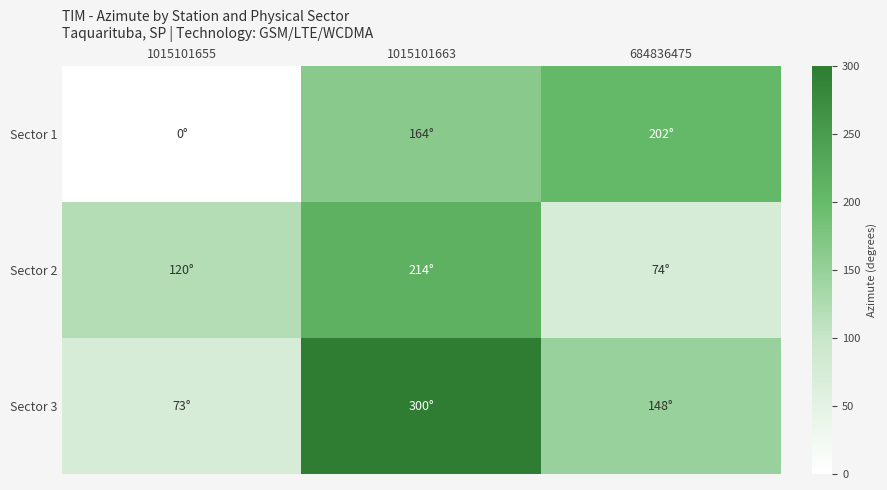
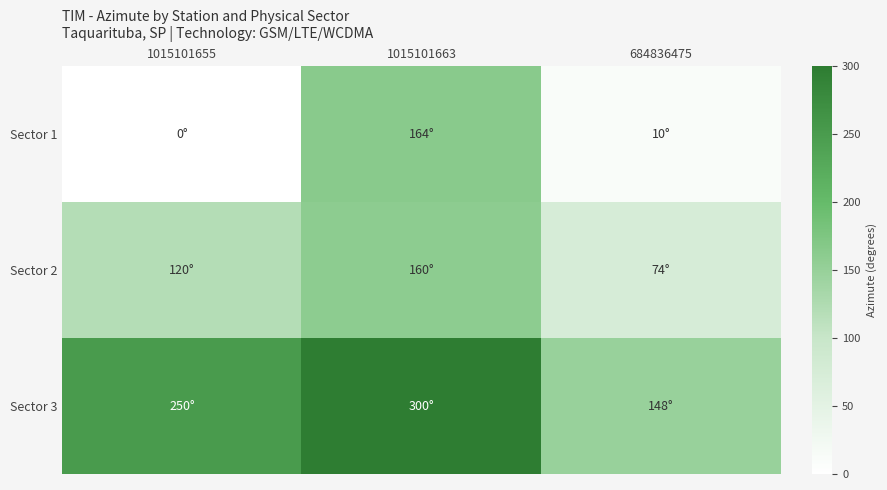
  {
    "Sector 1": {
      "1015101655": "0°",
      "1015101663": "164°",
-     "684836475": "202°"
+     "684836475": "10°"
    },
    "Sector 2": {
      "1015101655": "120°",
-     "1015101663": "214°",
+     "1015101663": "160°",
      "684836475": "74°"
    },
    "Sector 3": {
-     "1015101655": "73°",
+     "1015101655": "250°",
      "1015101663": "300°",
      "684836475": "148°"
    }
  }
